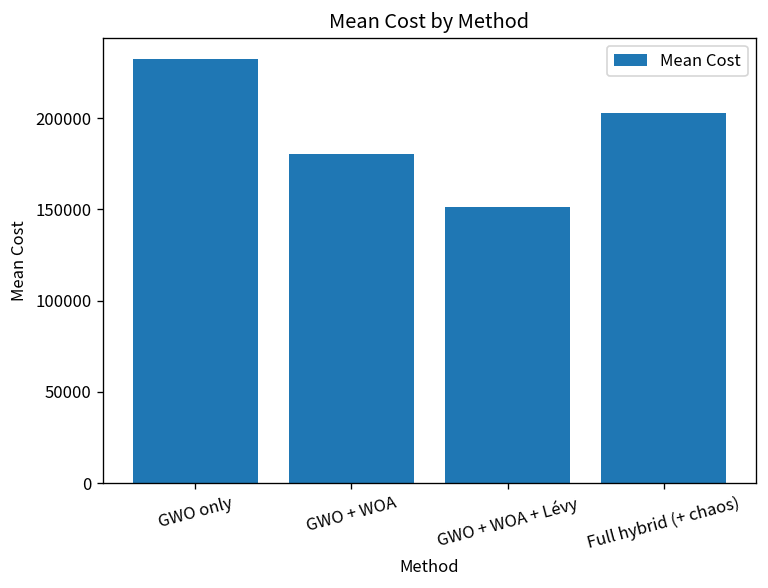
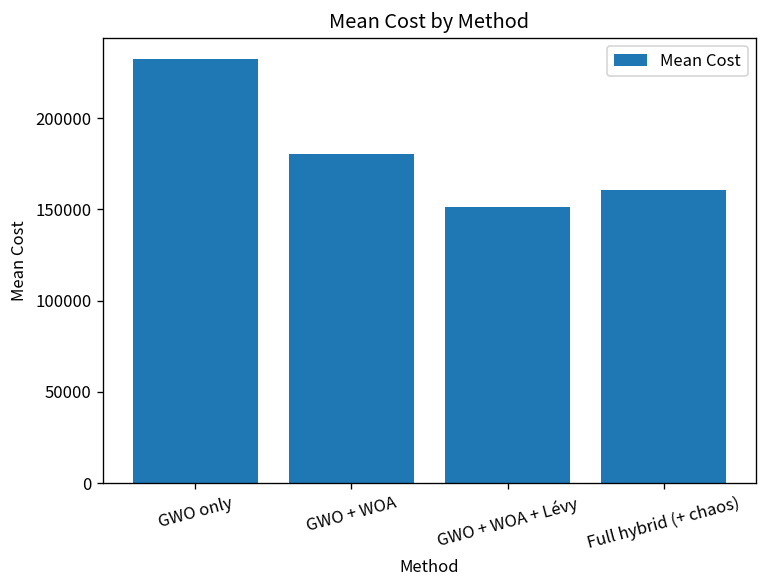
  {
    "GWO only": 233000,
    "GWO + WOA": 180000,
    "GWO + WOA + Lévy": 152000,
-   "Full hybrid (+ chaos)": 203000
+   "Full hybrid (+ chaos)": 160000
  }
